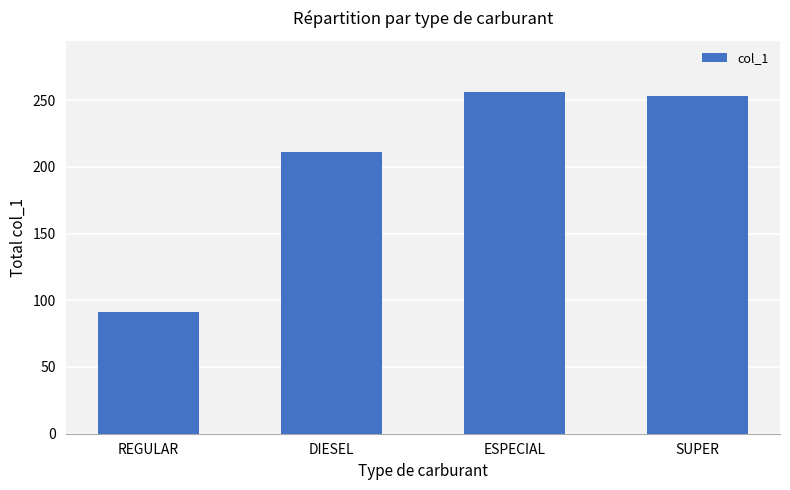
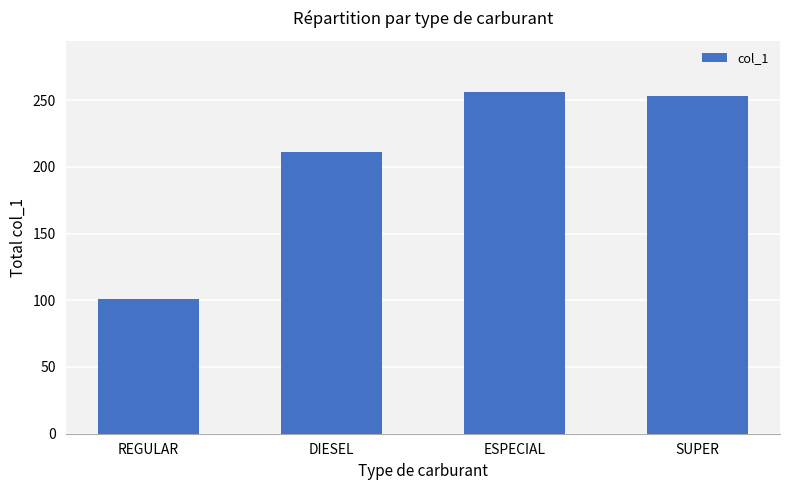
  {
-   "REGULAR": 91,
+   "REGULAR": 101,
    "DIESEL": 211,
    "ESPECIAL": 256,
    "SUPER": 253
  }
